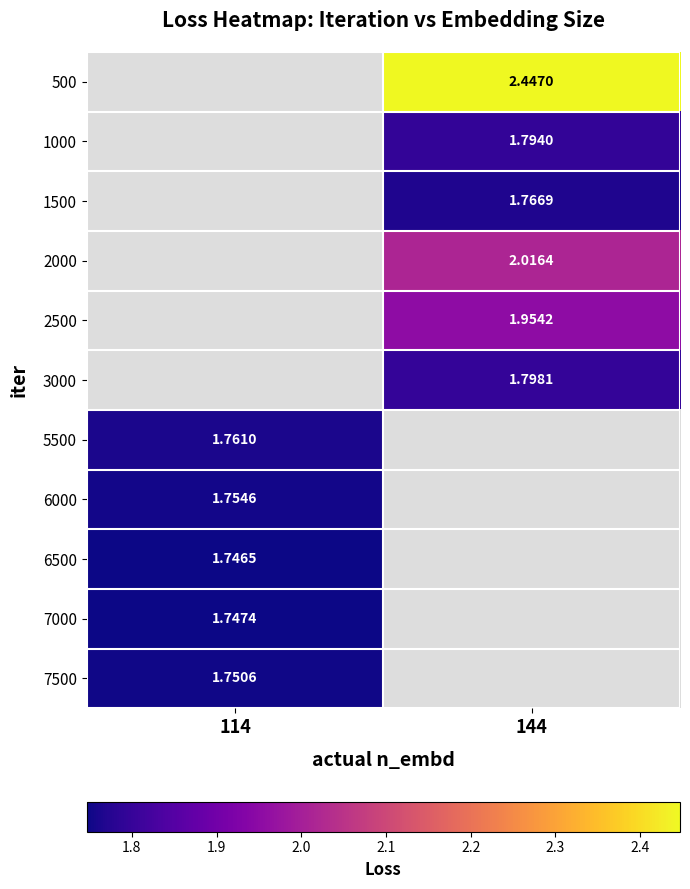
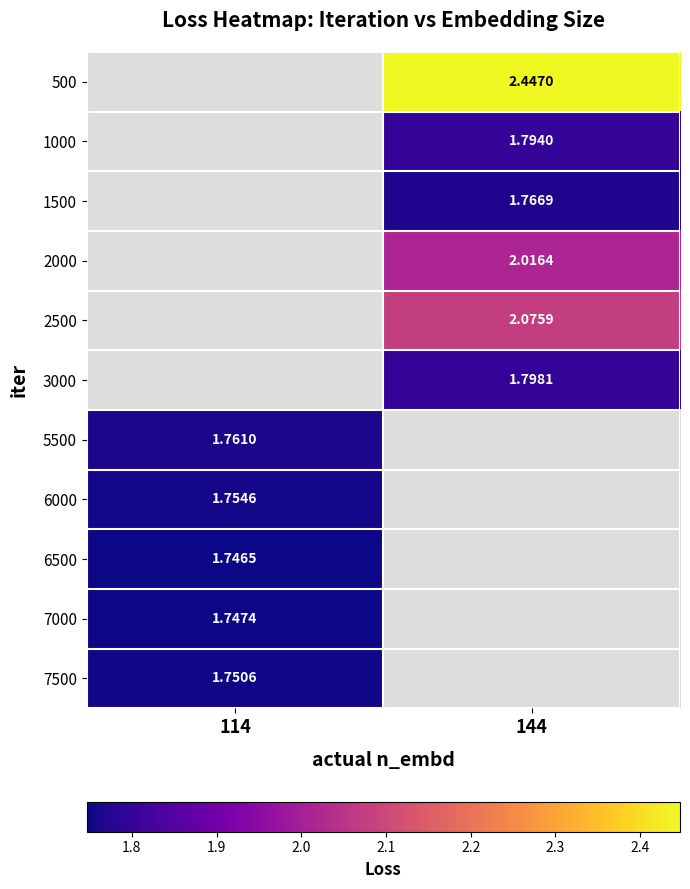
  {
    "500": {
      "144": 2.4470
    },
    "1000": {
      "144": 1.7940
    },
    "1500": {
      "144": 1.7669
    },
    "2000": {
      "144": 2.0164
    },
    "2500": {
-     "144": 1.9542
+     "144": 2.0759
    },
    "3000": {
      "144": 1.7981
    },
    "5500": {
      "114": 1.7610
    },
    "6000": {
      "114": 1.7546
    },
    "6500": {
      "114": 1.7465
    },
    "7000": {
      "114": 1.7474
    },
    "7500": {
      "114": 1.7506
    }
  }
